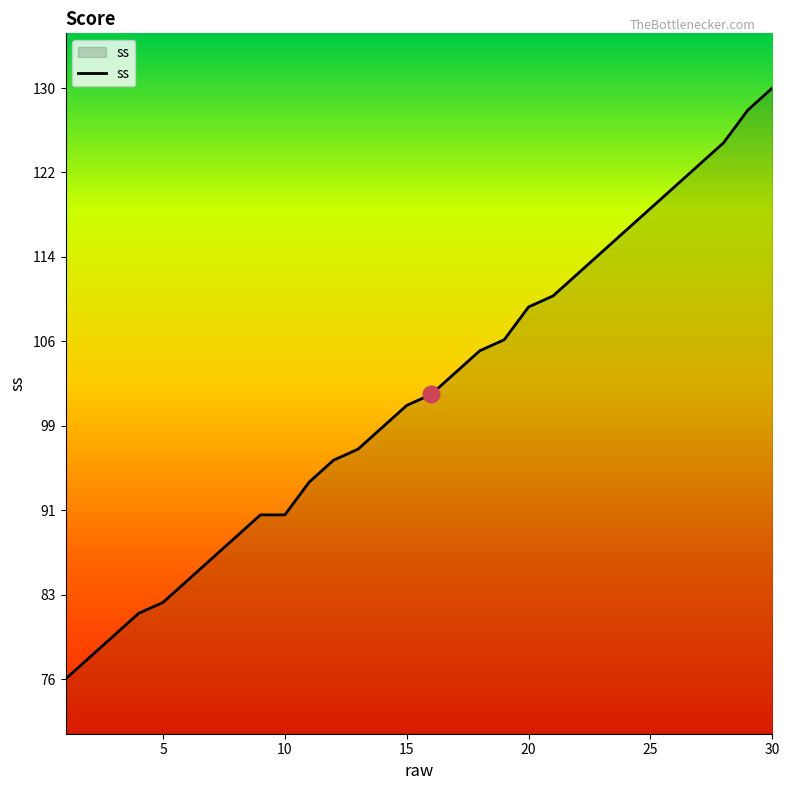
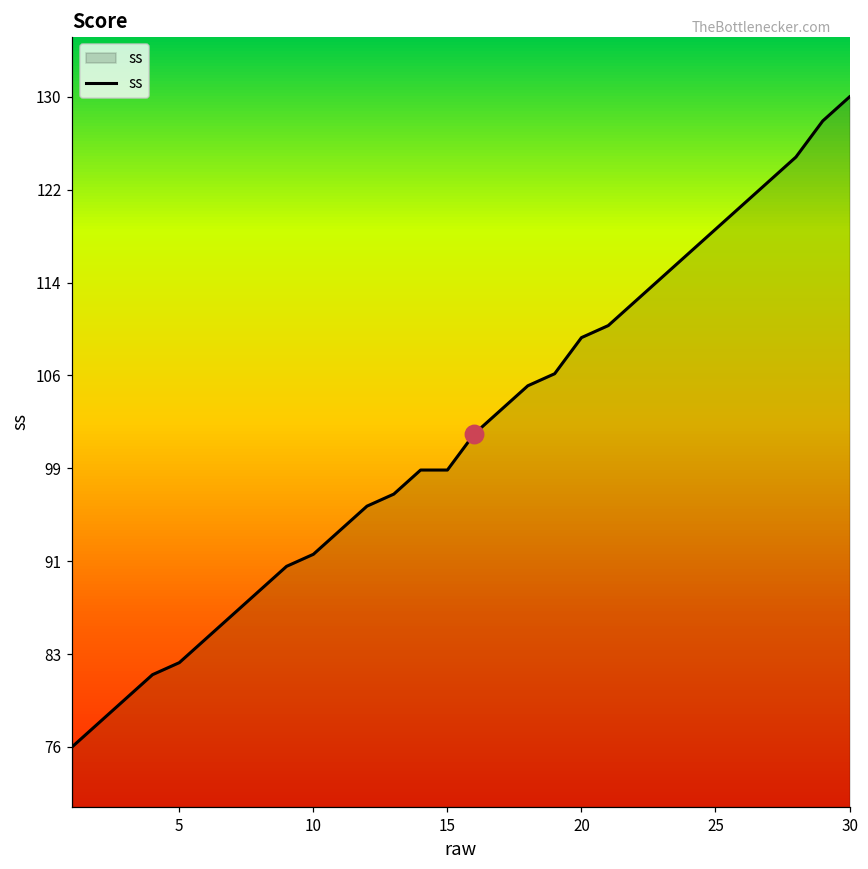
  {
    "ss": {
      "5": 83,
-     "10": 91,
-     "15": 101,
+     "10": 92,
+     "15": 99,
      "20": 110,
      "25": 119,
      "30": 130
    }
  }
